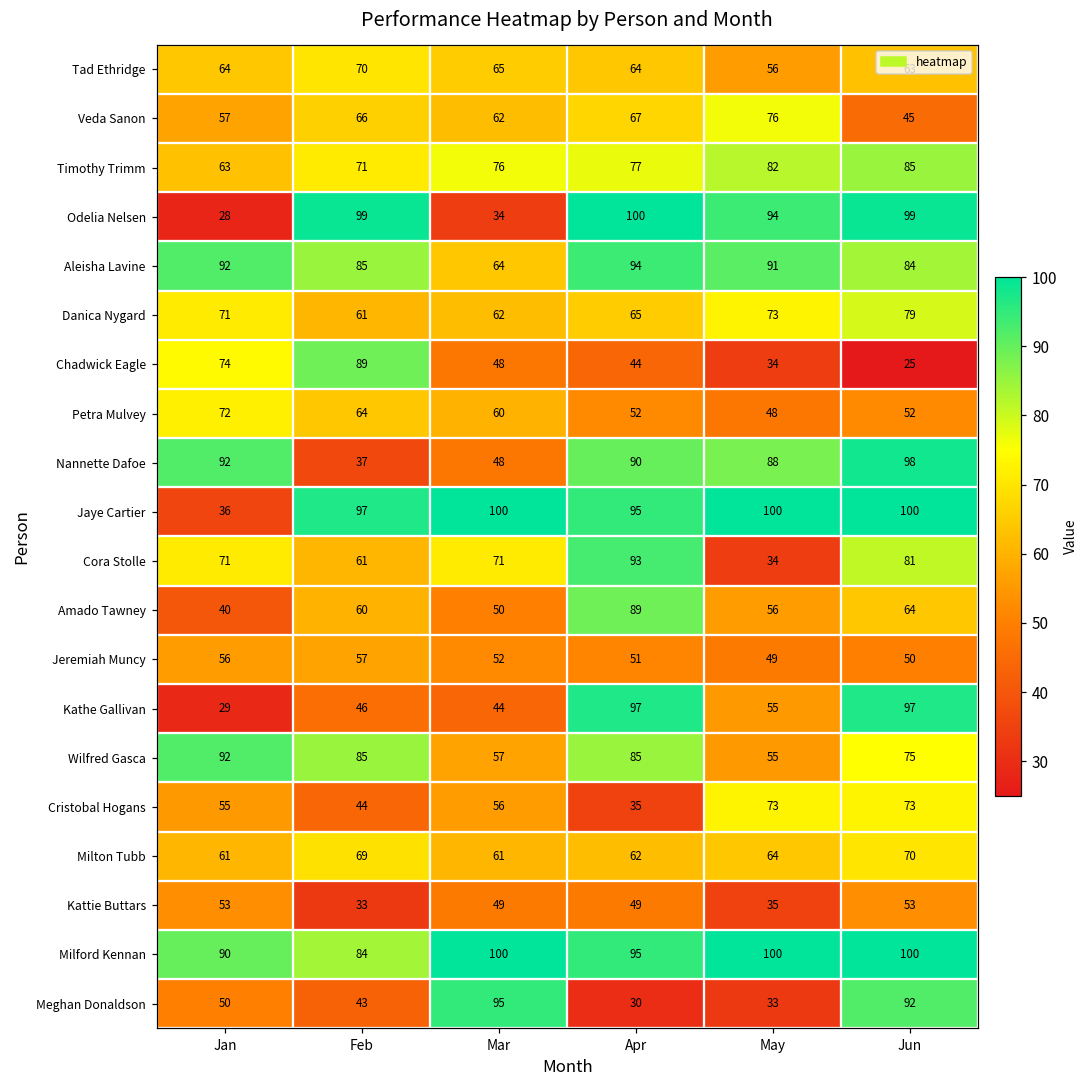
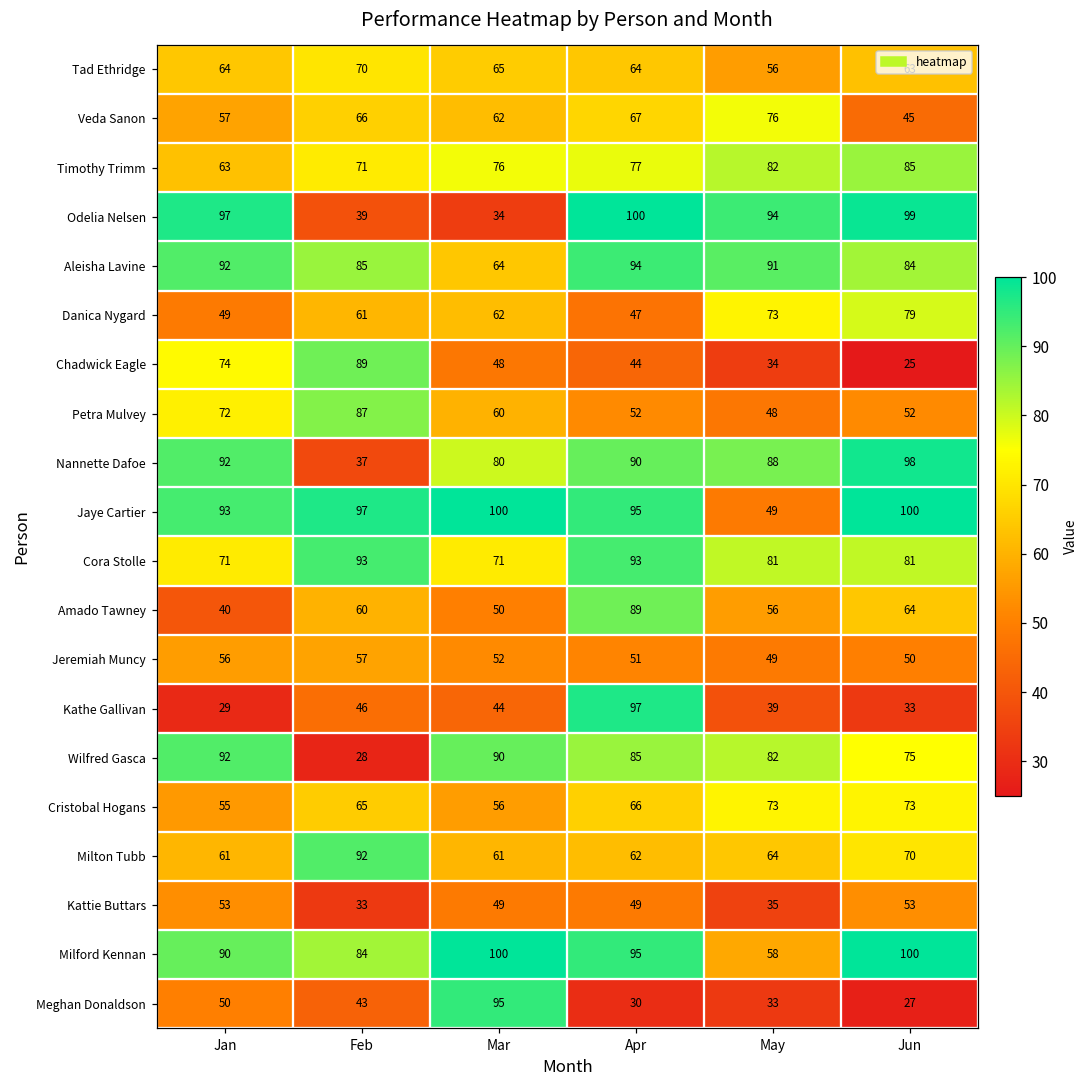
  {
    "Tad Ethridge": {
      "Jan": 64,
      "Feb": 70,
      "Mar": 65,
      "Apr": 64,
      "May": 56
    },
    "Veda Sanon": {
      "Jan": 57,
      "Feb": 66,
      "Mar": 62,
      "Apr": 67,
      "May": 76,
      "Jun": 45
    },
    "Timothy Trimm": {
      "Jan": 63,
      "Feb": 71,
      "Mar": 76,
      "Apr": 77,
      "May": 82,
      "Jun": 85
    },
    "Odelia Nelsen": {
-     "Jan": 28,
-     "Feb": 99,
+     "Jan": 97,
+     "Feb": 39,
      "Mar": 34,
      "Apr": 100,
      "May": 94,
      "Jun": 99
    },
    "Aleisha Lavine": {
      "Jan": 92,
      "Feb": 85,
      "Mar": 64,
      "Apr": 94,
      "May": 91,
      "Jun": 84
    },
    "Danica Nygard": {
-     "Jan": 71,
+     "Jan": 49,
      "Feb": 61,
      "Mar": 62,
-     "Apr": 65,
+     "Apr": 47,
      "May": 73,
      "Jun": 79
    },
    "Chadwick Eagle": {
      "Jan": 74,
      "Feb": 89,
      "Mar": 48,
      "Apr": 44,
      "May": 34,
      "Jun": 25
    },
    "Petra Mulvey": {
      "Jan": 72,
-     "Feb": 64,
+     "Feb": 87,
      "Mar": 60,
      "Apr": 52,
      "May": 48,
      "Jun": 52
    },
    "Nannette Dafoe": {
      "Jan": 92,
      "Feb": 37,
-     "Mar": 48,
+     "Mar": 80,
      "Apr": 90,
      "May": 88,
      "Jun": 98
    },
    "Jaye Cartier": {
-     "Jan": 36,
+     "Jan": 93,
      "Feb": 97,
      "Mar": 100,
      "Apr": 95,
-     "May": 100,
+     "May": 49,
      "Jun": 100
    },
    "Cora Stolle": {
      "Jan": 71,
-     "Feb": 61,
+     "Feb": 93,
      "Mar": 71,
      "Apr": 93,
-     "May": 34,
+     "May": 81,
      "Jun": 81
    },
    "Amado Tawney": {
      "Jan": 40,
      "Feb": 60,
      "Mar": 50,
      "Apr": 89,
      "May": 56,
      "Jun": 64
    },
    "Jeremiah Muncy": {
      "Jan": 56,
      "Feb": 57,
      "Mar": 52,
      "Apr": 51,
      "May": 49,
      "Jun": 50
    },
    "Kathe Gallivan": {
      "Jan": 29,
      "Feb": 46,
      "Mar": 44,
      "Apr": 97,
-     "May": 55,
-     "Jun": 97
+     "May": 39,
+     "Jun": 33
    },
    "Wilfred Gasca": {
      "Jan": 92,
-     "Feb": 85,
-     "Mar": 57,
+     "Feb": 28,
+     "Mar": 90,
      "Apr": 85,
-     "May": 55,
+     "May": 82,
      "Jun": 75
    },
    "Cristobal Hogans": {
      "Jan": 55,
-     "Feb": 44,
+     "Feb": 65,
      "Mar": 56,
-     "Apr": 35,
+     "Apr": 66,
      "May": 73,
      "Jun": 73
    },
    "Milton Tubb": {
      "Jan": 61,
-     "Feb": 69,
+     "Feb": 92,
      "Mar": 61,
      "Apr": 62,
      "May": 64,
      "Jun": 70
    },
    "Kattie Buttars": {
      "Jan": 53,
      "Feb": 33,
      "Mar": 49,
      "Apr": 49,
      "May": 35,
      "Jun": 53
    },
    "Milford Kennan": {
      "Jan": 90,
      "Feb": 84,
      "Mar": 100,
      "Apr": 95,
-     "May": 100,
+     "May": 58,
      "Jun": 100
    },
    "Meghan Donaldson": {
      "Jan": 50,
      "Feb": 43,
      "Mar": 95,
      "Apr": 30,
      "May": 33,
-     "Jun": 92
+     "Jun": 27
    }
  }
